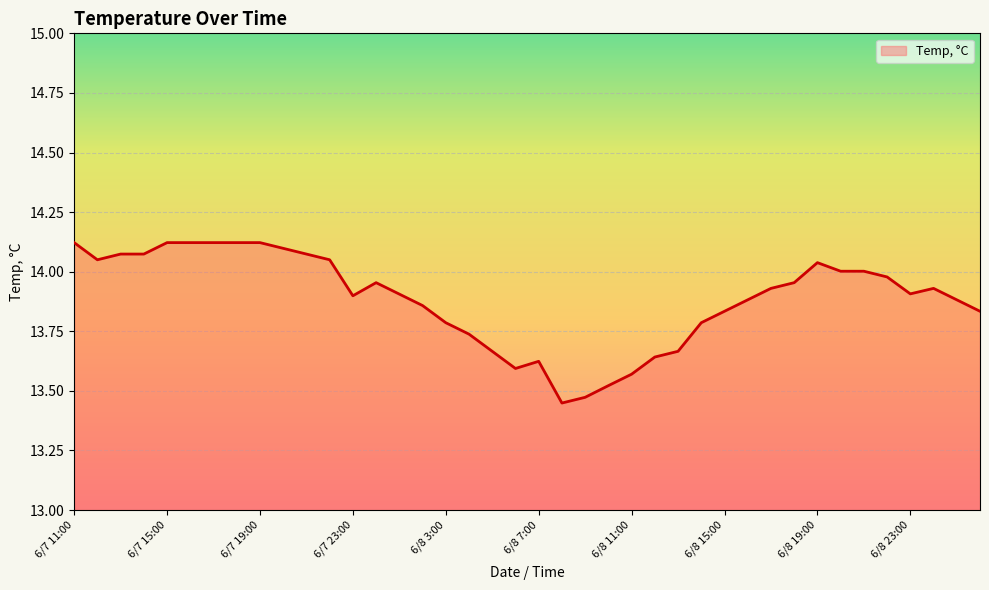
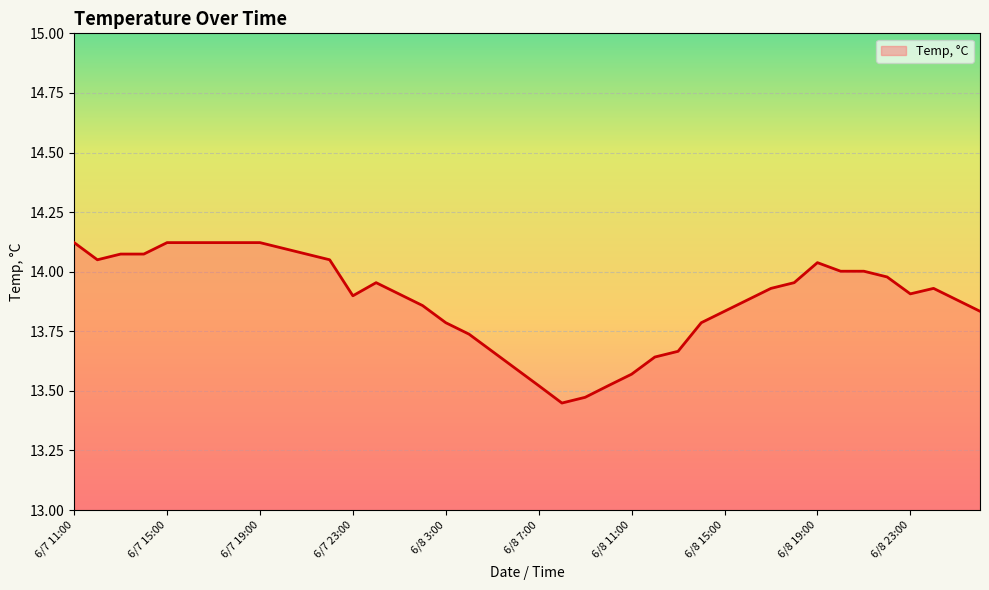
  {
    "6/7 11:00": 14.12,
    "6/7 15:00": 14.12,
    "6/7 19:00": 14.12,
    "6/7 23:00": 13.90,
    "6/8 3:00": 13.79,
-   "6/8 7:00": 13.62,
+   "6/8 7:00": 13.52,
    "6/8 11:00": 13.57,
    "6/8 15:00": 13.83,
    "6/8 19:00": 14.04,
    "6/8 23:00": 13.91
  }
